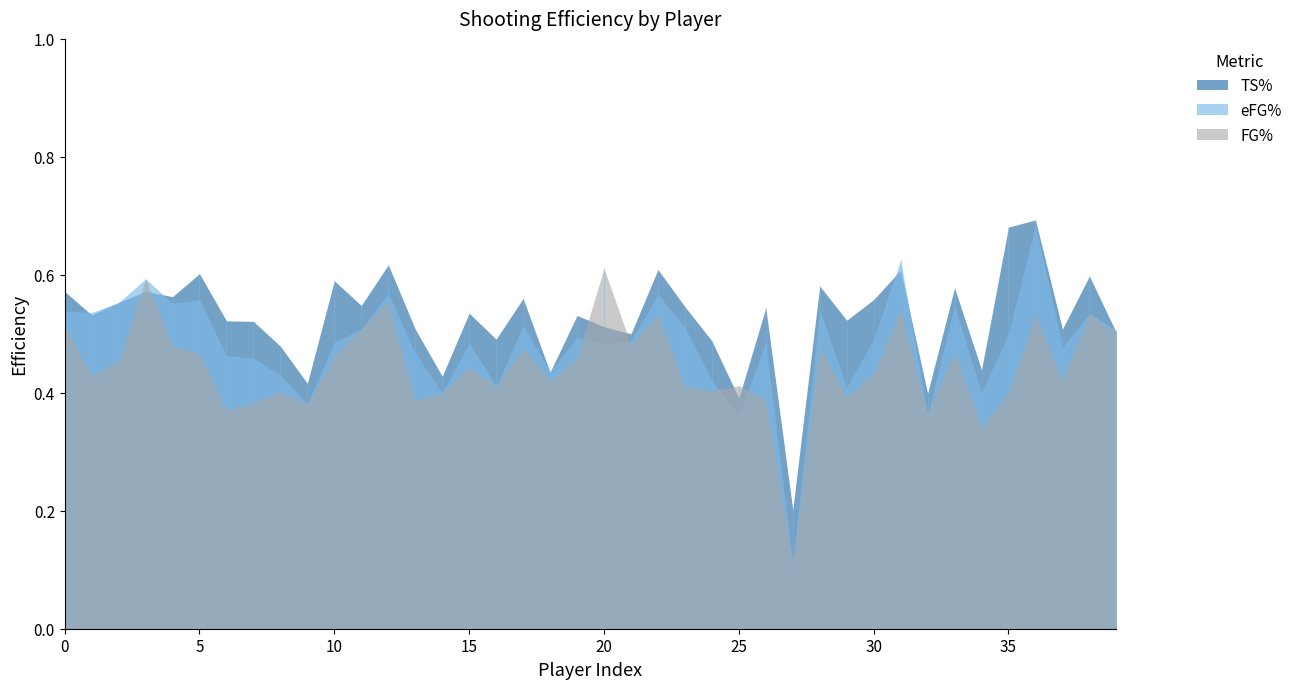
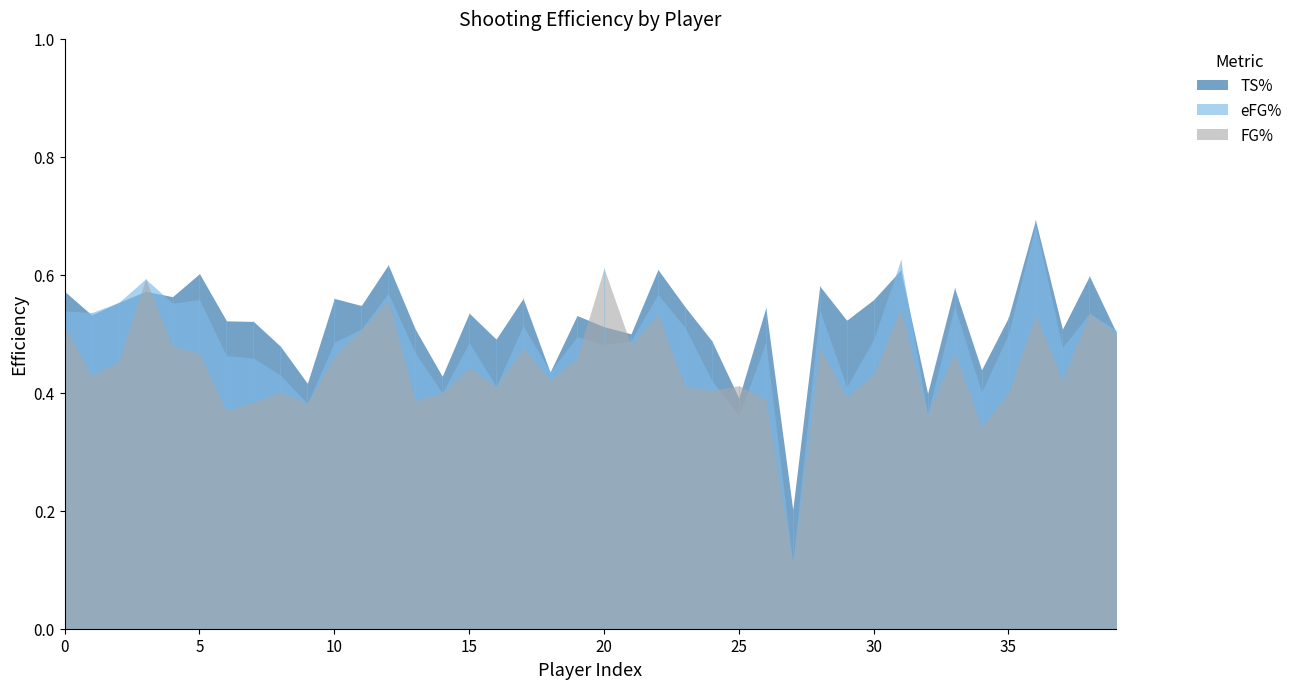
  {
    "TS%": {
-     "10": 0.59,
+     "10": 0.56,
      "20": 0.51,
      "25": 0.39,
-     "35": 0.68
+     "35": 0.53
    }
  }
